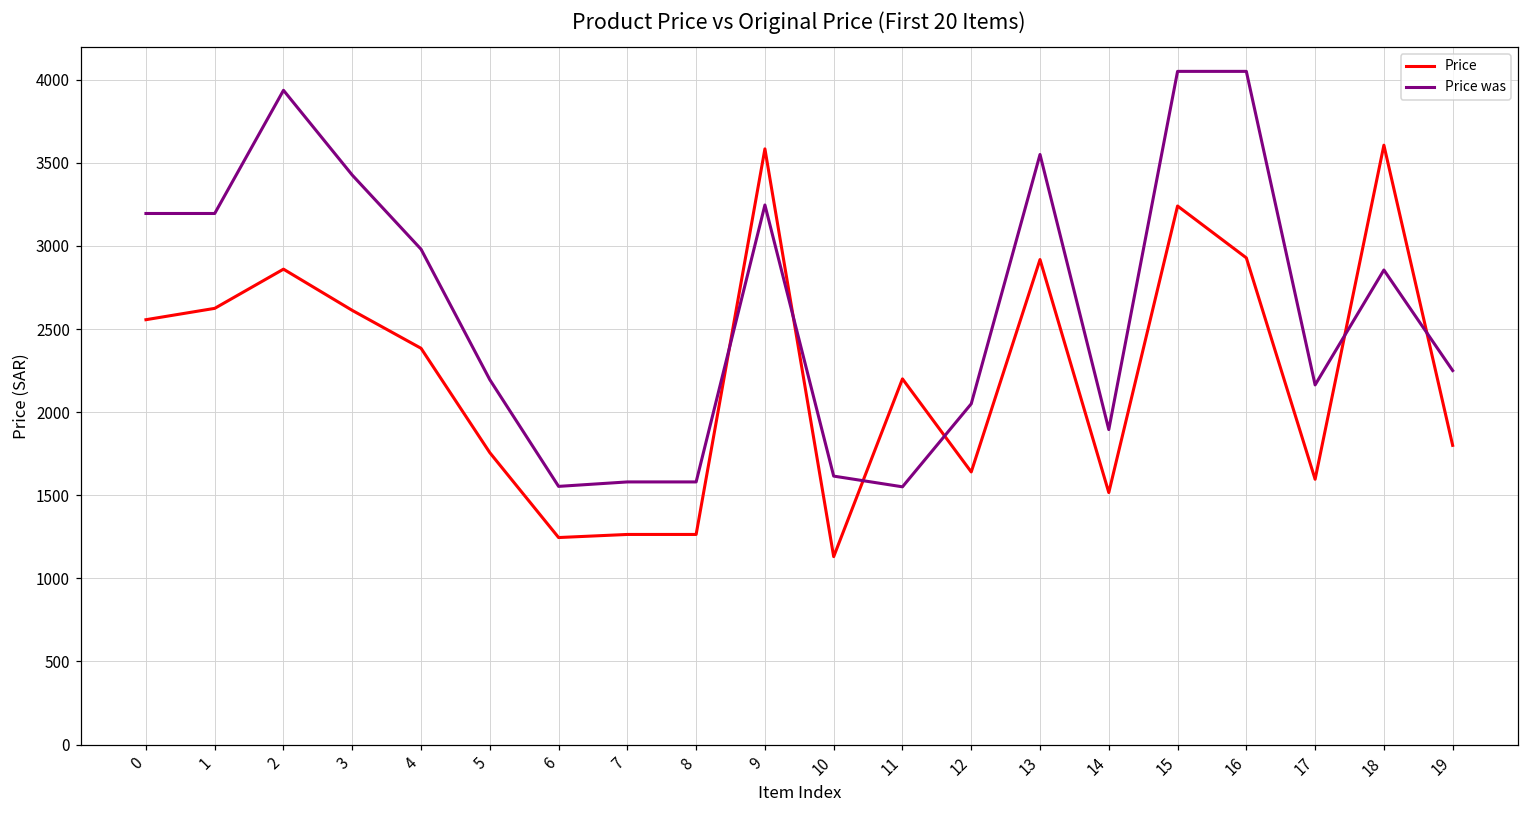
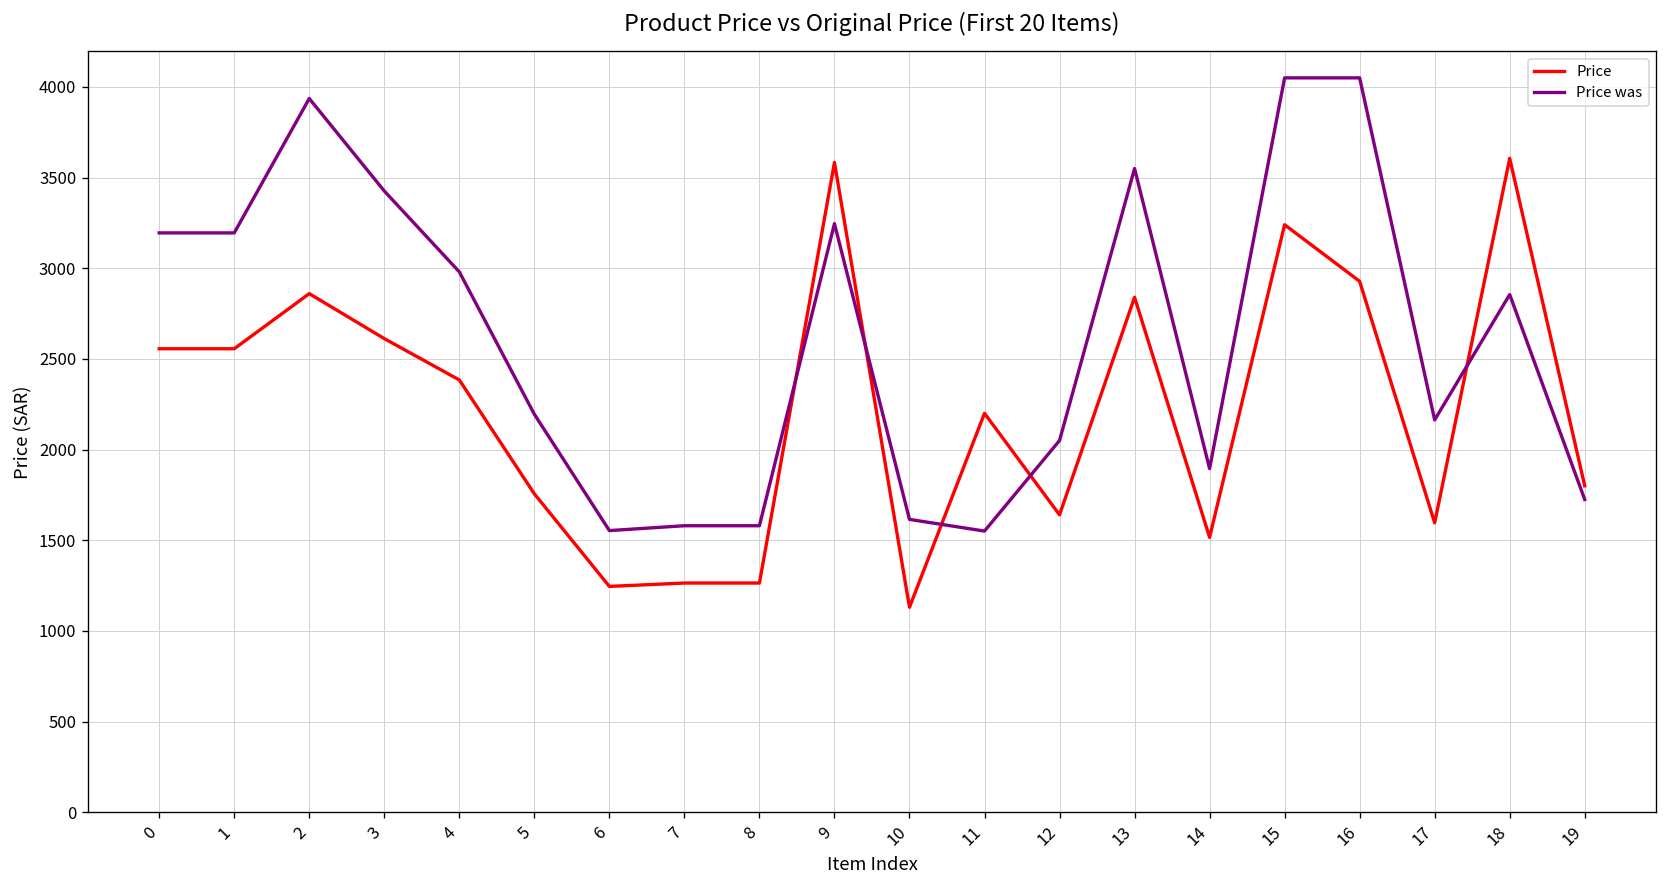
  {
    "Price": {
      "0": 2560,
-     "1": 2620,
+     "1": 2560,
      "2": 2860,
      "3": 2610,
      "4": 2380,
      "5": 1760,
      "6": 1250,
      "7": 1260,
      "8": 1260,
      "9": 3580,
      "10": 1130,
      "11": 2200,
      "12": 1640,
-     "13": 2920,
+     "13": 2840,
      "14": 1520,
      "15": 3240,
      "16": 2930,
      "17": 1600,
      "18": 3610,
      "19": 1800
    },
    "Price was": {
      "0": 3200,
      "1": 3200,
      "2": 3940,
      "3": 3430,
      "4": 2980,
      "5": 2200,
      "6": 1550,
      "7": 1580,
      "8": 1580,
      "9": 3250,
      "10": 1620,
      "11": 1550,
      "12": 2050,
      "13": 3550,
      "14": 1900,
      "15": 4050,
      "16": 4050,
      "17": 2160,
      "18": 2860,
-     "19": 2250
+     "19": 1720
    }
  }
